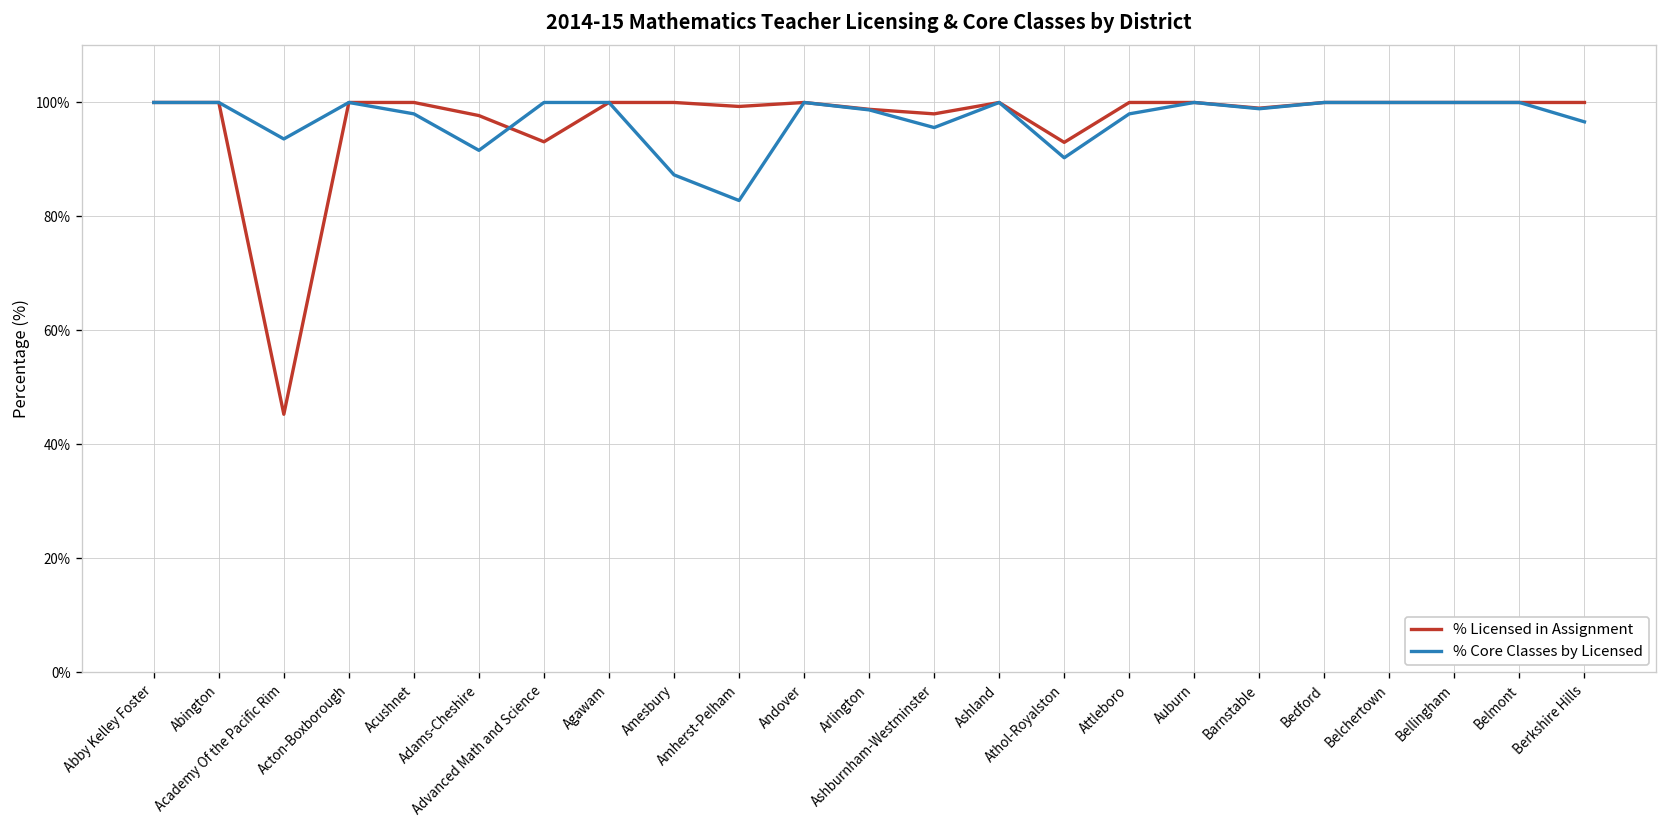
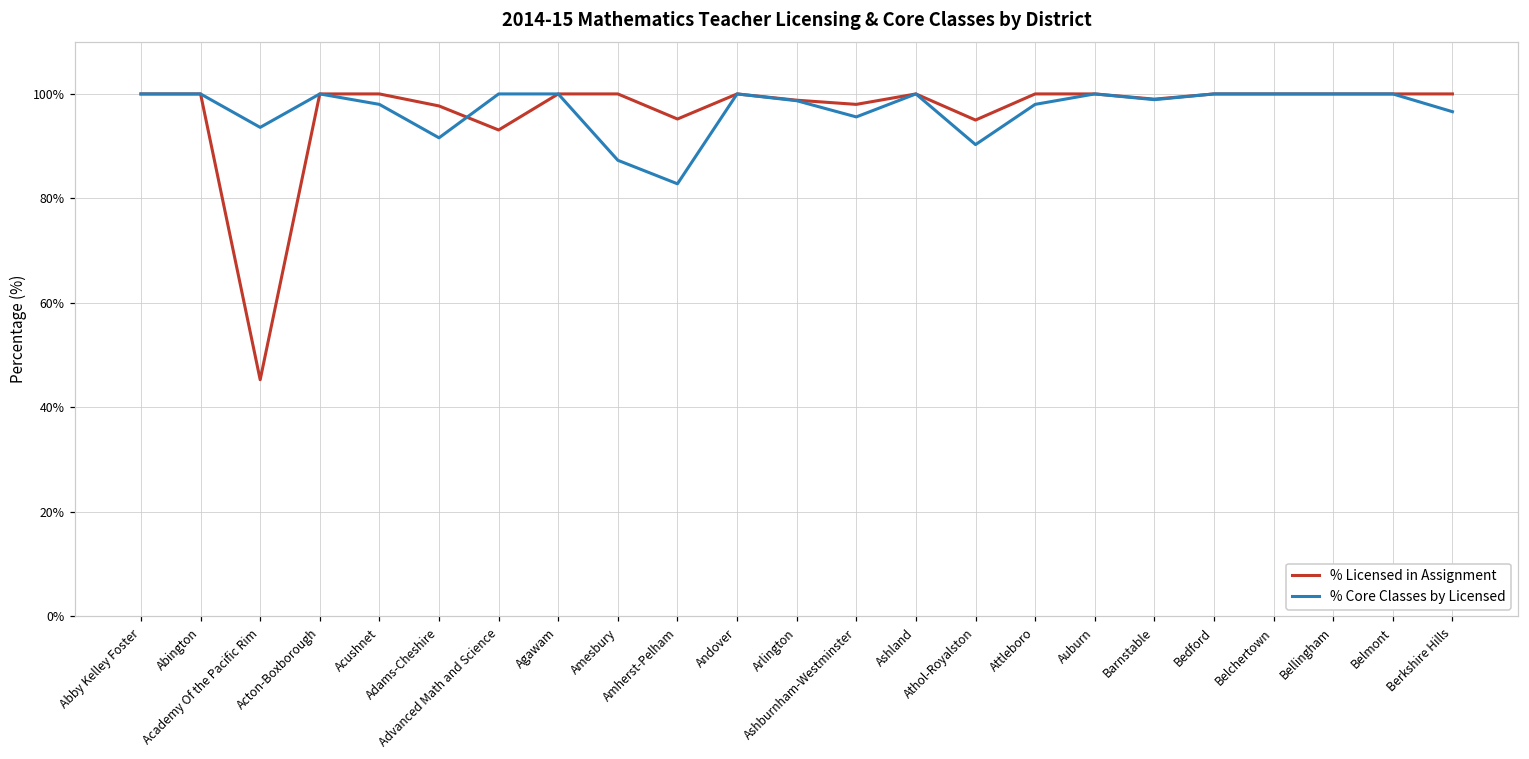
  {
    "% Licensed in Assignment": {
      "Academy Of the Pacific Rim": "45%",
      "Acushnet": "100%",
      "Adams-Cheshire": "98%",
      "Advanced Math and Science": "93%",
      "Amesbury": "100%",
-     "Amherst-Pelham": "99%",
+     "Amherst-Pelham": "95%",
      "Ashburnham-Westminster": "98%",
-     "Athol-Royalston": "93%",
+     "Athol-Royalston": "95%",
      "Attleboro": "100%",
      "Berkshire Hills": "100%"
    },
    "% Core Classes by Licensed": {
      "Academy Of the Pacific Rim": "94%",
      "Acushnet": "98%",
      "Adams-Cheshire": "92%",
      "Advanced Math and Science": "100%",
      "Amesbury": "87%",
      "Amherst-Pelham": "83%",
      "Ashburnham-Westminster": "96%",
      "Athol-Royalston": "90%",
      "Attleboro": "98%",
      "Berkshire Hills": "97%"
    }
  }
